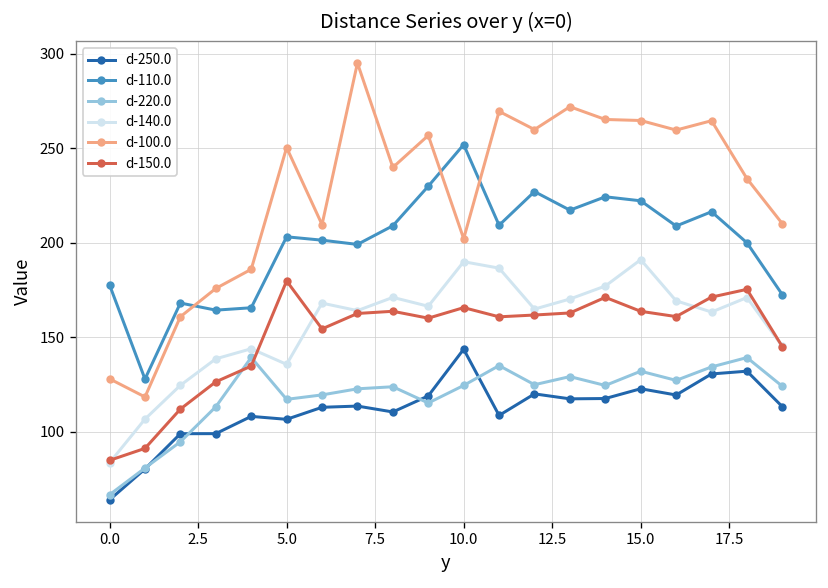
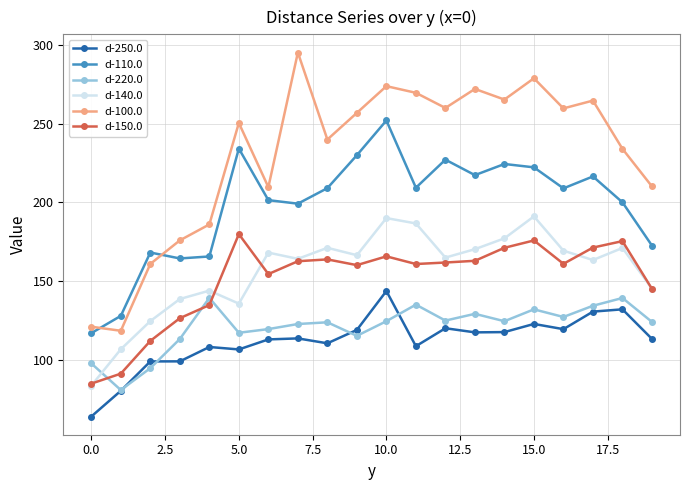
  {
    "d-250.0": {
      "0.0": 64,
      "5.0": 107,
      "10.0": 144,
      "15.0": 123
    },
    "d-110.0": {
-     "0.0": 178,
-     "5.0": 203,
+     "0.0": 117,
+     "5.0": 234,
      "10.0": 252,
      "15.0": 222
    },
    "d-220.0": {
-     "0.0": 67,
+     "0.0": 98,
      "5.0": 117,
      "10.0": 125,
      "15.0": 132
    },
    "d-140.0": {
      "5.0": 136,
      "10.0": 190,
      "15.0": 191
    },
    "d-100.0": {
-     "0.0": 128,
+     "0.0": 121,
      "5.0": 250,
-     "10.0": 202,
-     "15.0": 265
+     "10.0": 274,
+     "15.0": 279
    },
    "d-150.0": {
      "5.0": 180,
      "10.0": 166,
-     "15.0": 164
+     "15.0": 176
    }
  }
